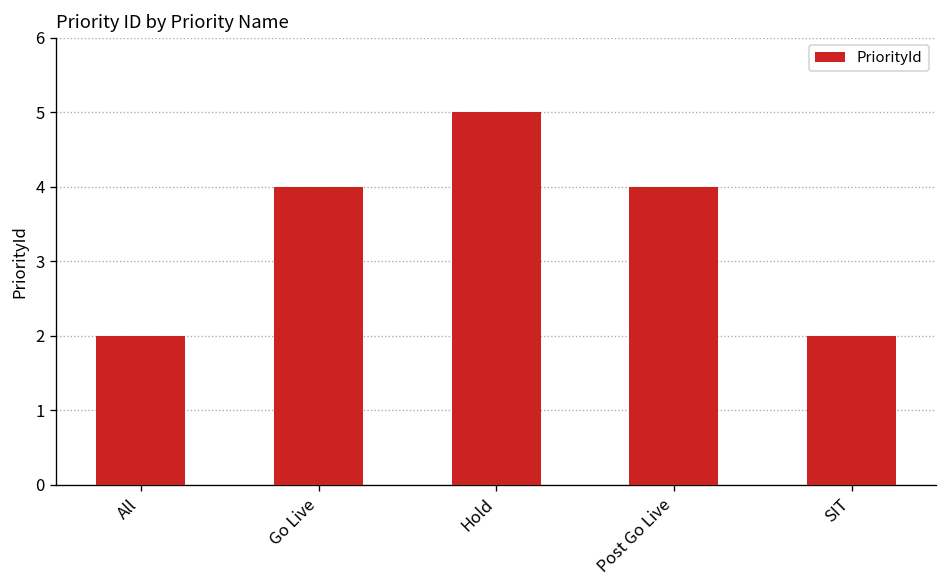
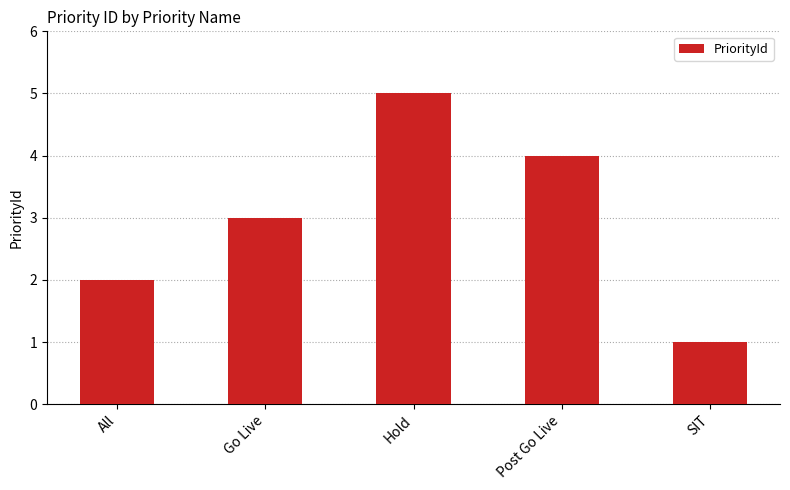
  {
    "All": 2,
-   "Go Live": 4,
+   "Go Live": 3,
    "Hold": 5,
    "Post Go Live": 4,
-   "SIT": 2
+   "SIT": 1
  }
